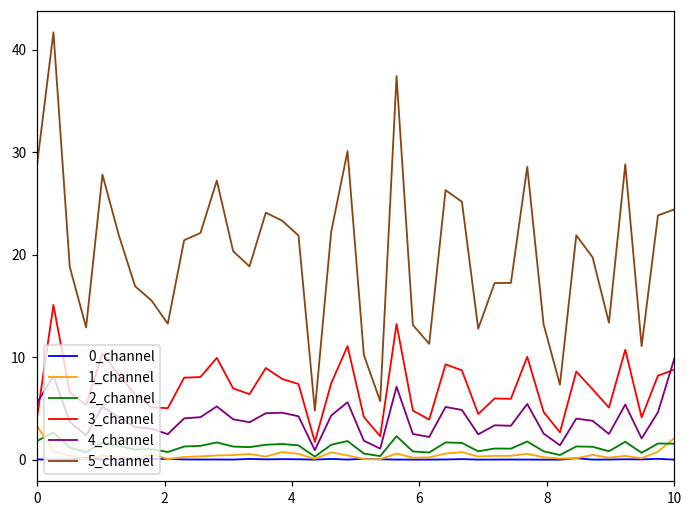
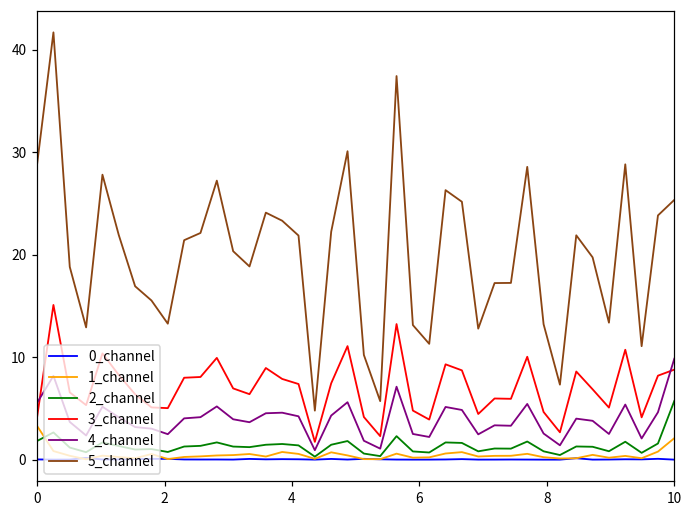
  {
    "0_channel": {
      "0": 0,
      "10": 0
    },
    "1_channel": {
      "0": 3,
      "10": 2
    },
    "2_channel": {
      "0": 2,
-     "10": 2
+     "10": 6
    },
    "3_channel": {
      "0": 4,
      "10": 9
    },
    "4_channel": {
      "0": 6,
      "10": 10
    },
    "5_channel": {
      "0": 29,
-     "10": 24
+     "10": 25
    }
  }
